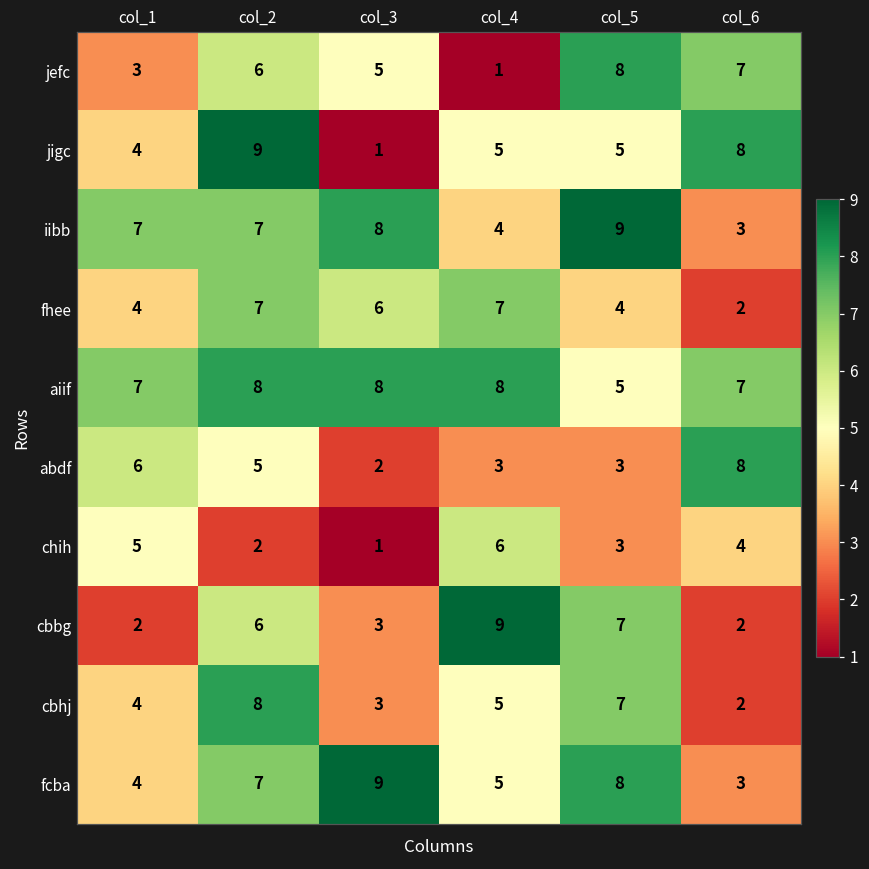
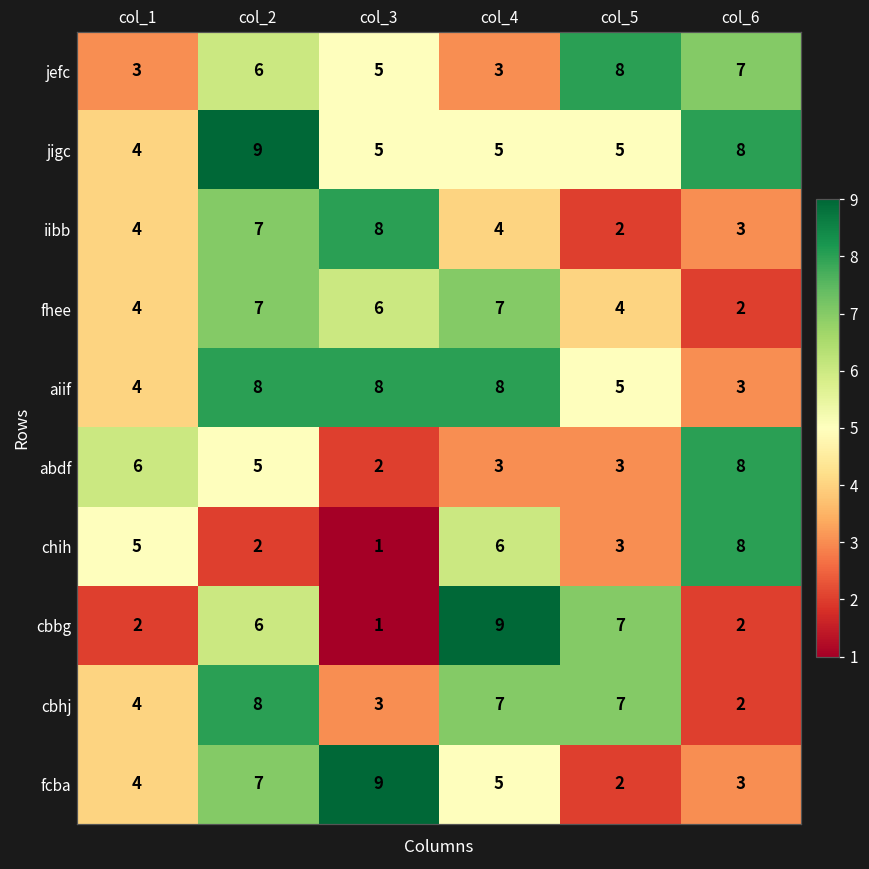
  {
    "jefc": {
      "col_1": 3,
      "col_2": 6,
      "col_3": 5,
-     "col_4": 1,
+     "col_4": 3,
      "col_5": 8,
      "col_6": 7
    },
    "jigc": {
      "col_1": 4,
      "col_2": 9,
-     "col_3": 1,
+     "col_3": 5,
      "col_4": 5,
      "col_5": 5,
      "col_6": 8
    },
    "iibb": {
-     "col_1": 7,
+     "col_1": 4,
      "col_2": 7,
      "col_3": 8,
      "col_4": 4,
-     "col_5": 9,
+     "col_5": 2,
      "col_6": 3
    },
    "fhee": {
      "col_1": 4,
      "col_2": 7,
      "col_3": 6,
      "col_4": 7,
      "col_5": 4,
      "col_6": 2
    },
    "aiif": {
-     "col_1": 7,
+     "col_1": 4,
      "col_2": 8,
      "col_3": 8,
      "col_4": 8,
      "col_5": 5,
-     "col_6": 7
+     "col_6": 3
    },
    "abdf": {
      "col_1": 6,
      "col_2": 5,
      "col_3": 2,
      "col_4": 3,
      "col_5": 3,
      "col_6": 8
    },
    "chih": {
      "col_1": 5,
      "col_2": 2,
      "col_3": 1,
      "col_4": 6,
      "col_5": 3,
-     "col_6": 4
+     "col_6": 8
    },
    "cbbg": {
      "col_1": 2,
      "col_2": 6,
-     "col_3": 3,
+     "col_3": 1,
      "col_4": 9,
      "col_5": 7,
      "col_6": 2
    },
    "cbhj": {
      "col_1": 4,
      "col_2": 8,
      "col_3": 3,
-     "col_4": 5,
+     "col_4": 7,
      "col_5": 7,
      "col_6": 2
    },
    "fcba": {
      "col_1": 4,
      "col_2": 7,
      "col_3": 9,
      "col_4": 5,
-     "col_5": 8,
+     "col_5": 2,
      "col_6": 3
    }
  }
